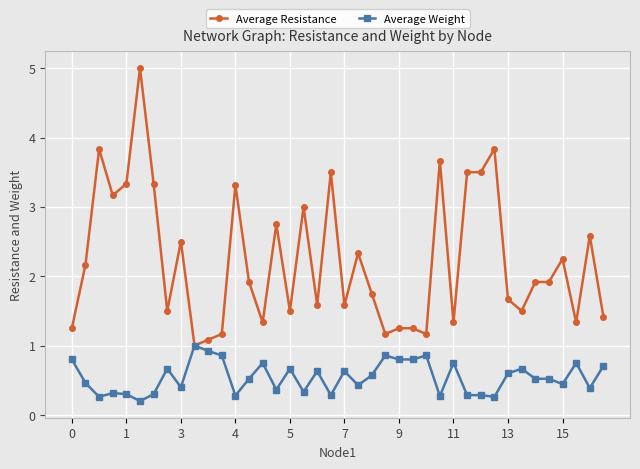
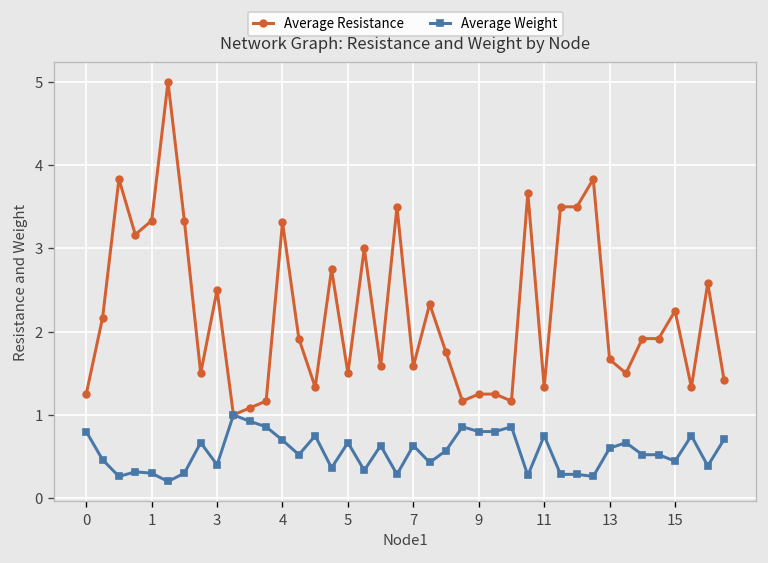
  {
    "Average Resistance": {
      "0": 1.3,
      "4": 3.3
    },
    "Average Weight": {
      "0": 0.8,
-     "4": 0.3
+     "4": 0.7
    }
  }
